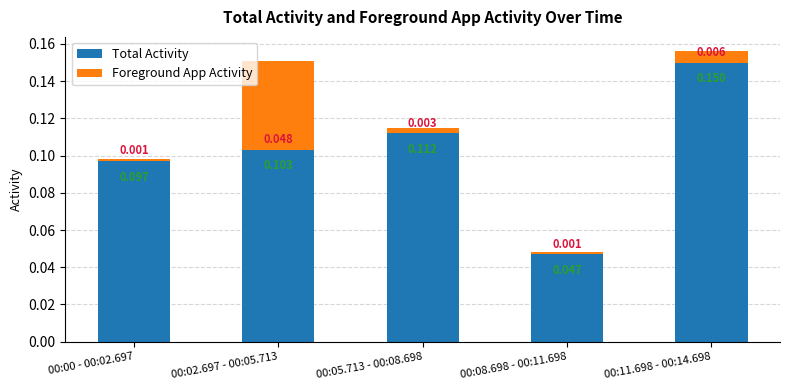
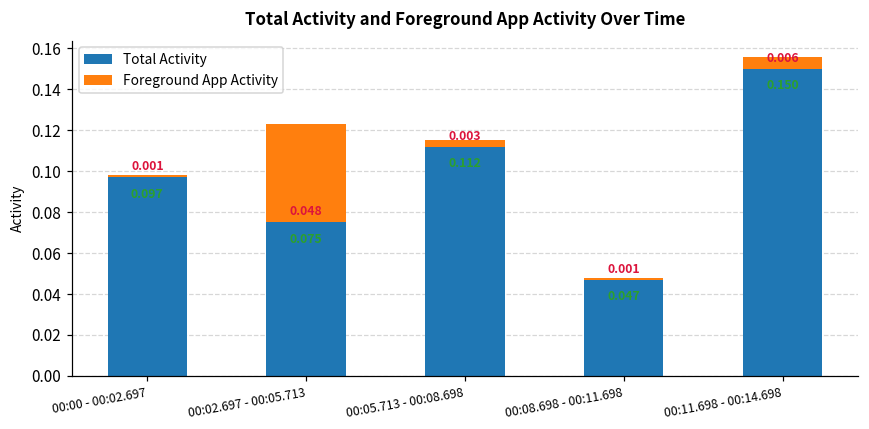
  {
    "Total Activity": {
      "00:00 - 00:02.697": 0.097,
-     "00:02.697 - 00:05.713": 0.103,
+     "00:02.697 - 00:05.713": 0.075,
      "00:05.713 - 00:08.698": 0.112,
      "00:08.698 - 00:11.698": 0.047,
      "00:11.698 - 00:14.698": 0.150
    },
    "Foreground App Activity": {
      "00:00 - 00:02.697": 0.001,
      "00:02.697 - 00:05.713": 0.048,
      "00:05.713 - 00:08.698": 0.003,
      "00:08.698 - 00:11.698": 0.001,
      "00:11.698 - 00:14.698": 0.006
    }
  }
